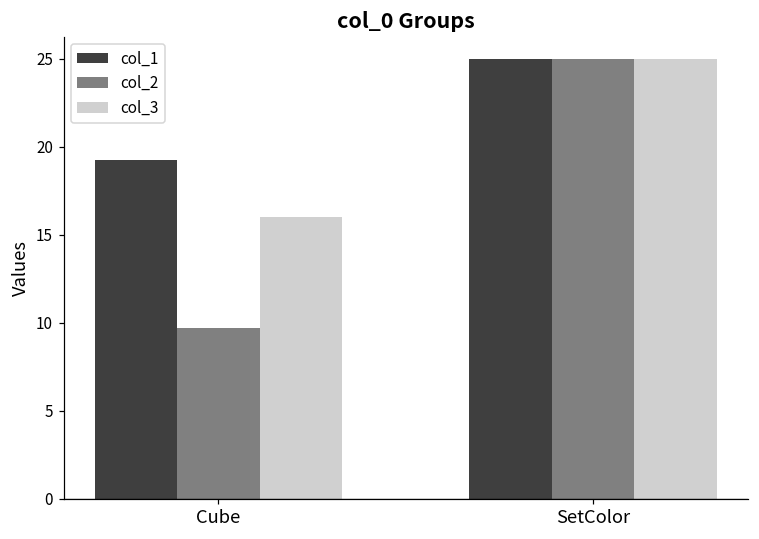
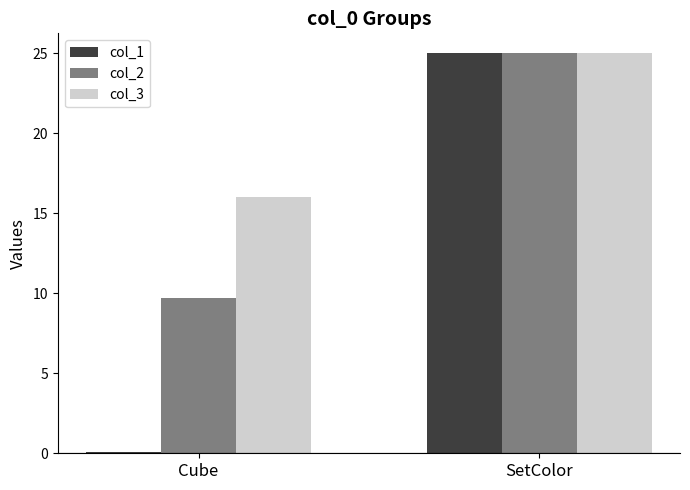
  {
    "col_1": {
-     "Cube": 19.3,
+     "Cube": 0.1,
      "SetColor": 25.0
    },
    "col_2": {
      "Cube": 9.7,
      "SetColor": 25.0
    },
    "col_3": {
      "Cube": 16.0,
      "SetColor": 25.0
    }
  }
